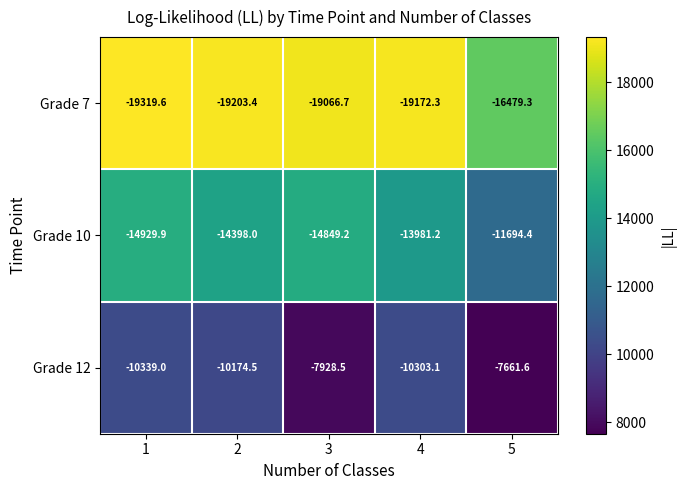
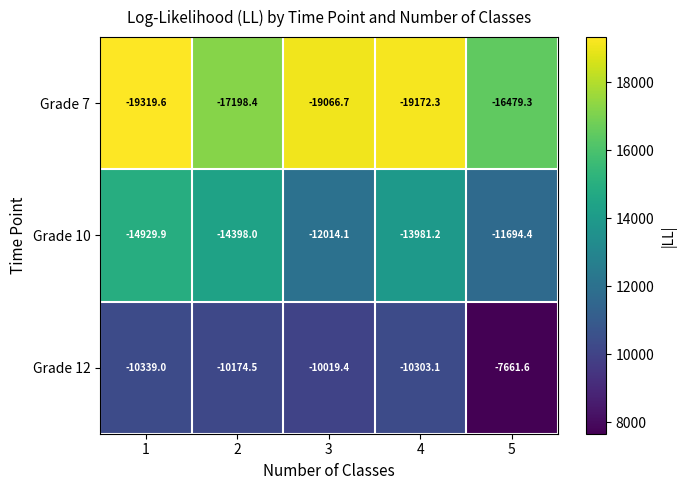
  {
    "Grade 7": {
      "1": -19319.6,
-     "2": -19203.4,
+     "2": -17198.4,
      "3": -19066.7,
      "4": -19172.3,
      "5": -16479.3
    },
    "Grade 10": {
      "1": -14929.9,
      "2": -14398.0,
-     "3": -14849.2,
+     "3": -12014.1,
      "4": -13981.2,
      "5": -11694.4
    },
    "Grade 12": {
      "1": -10339.0,
      "2": -10174.5,
-     "3": -7928.5,
+     "3": -10019.4,
      "4": -10303.1,
      "5": -7661.6
    }
  }
